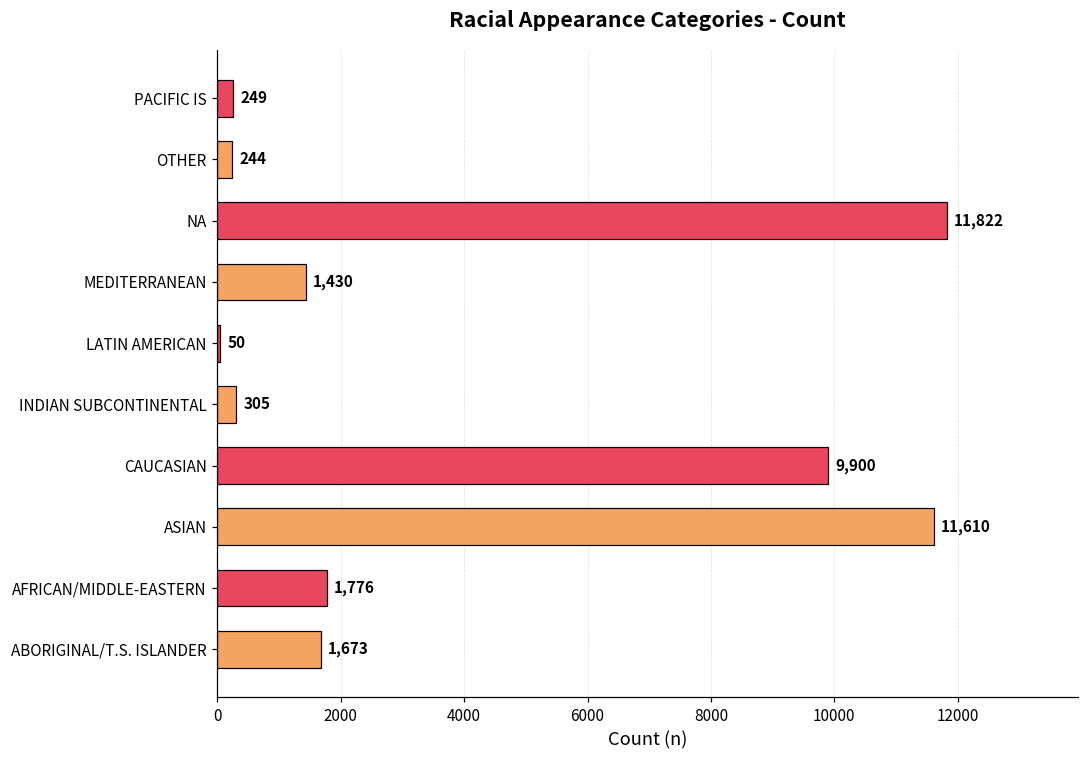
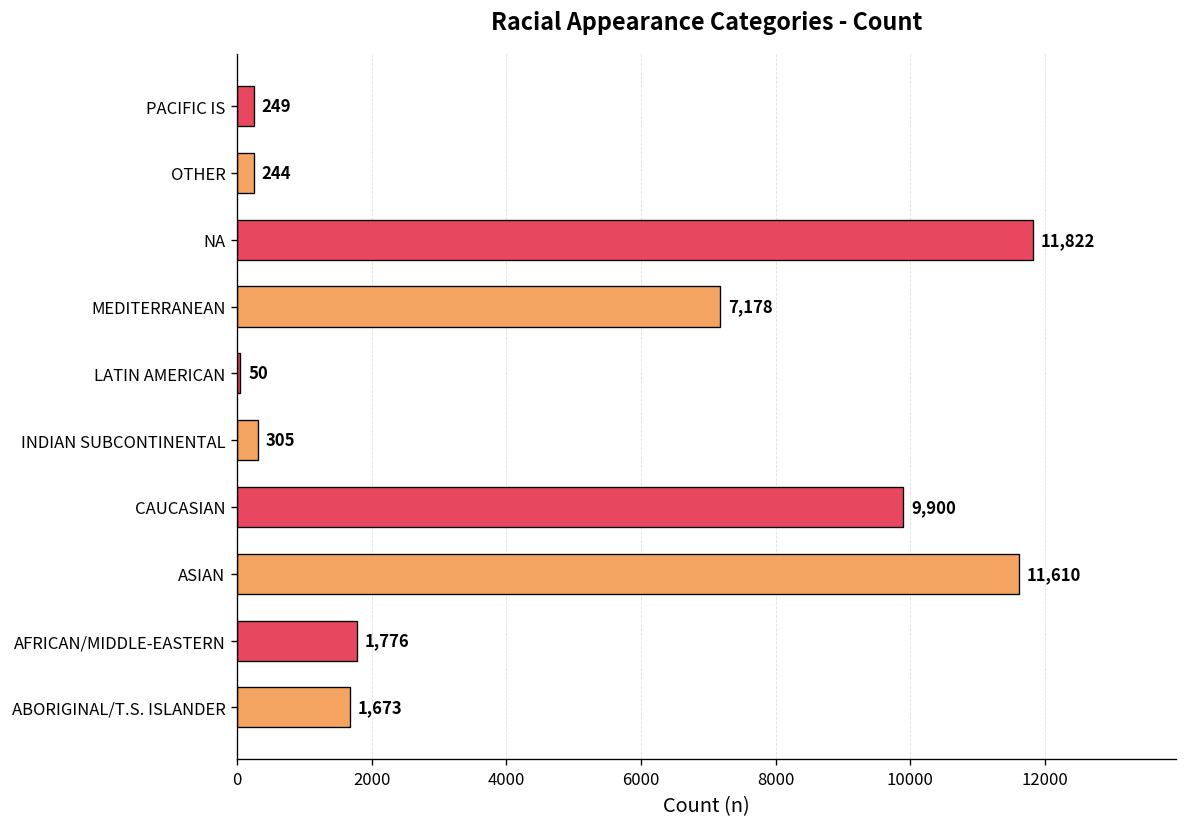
  {
    "PACIFIC IS": "249",
    "OTHER": "244",
    "NA": "11,822",
-   "MEDITERRANEAN": "1,430",
+   "MEDITERRANEAN": "7,178",
    "LATIN AMERICAN": "50",
    "INDIAN SUBCONTINENTAL": "305",
    "CAUCASIAN": "9,900",
    "ASIAN": "11,610",
    "AFRICAN/MIDDLE-EASTERN": "1,776",
    "ABORIGINAL/T.S. ISLANDER": "1,673"
  }
